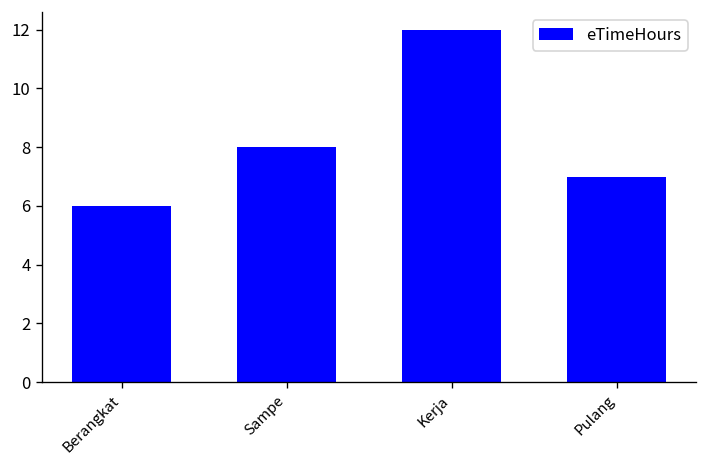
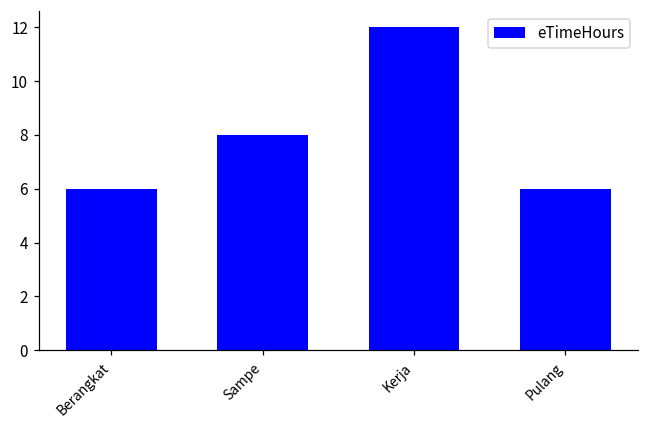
  {
    "Berangkat": 6,
    "Sampe": 8,
    "Kerja": 12,
-   "Pulang": 7
+   "Pulang": 6
  }
